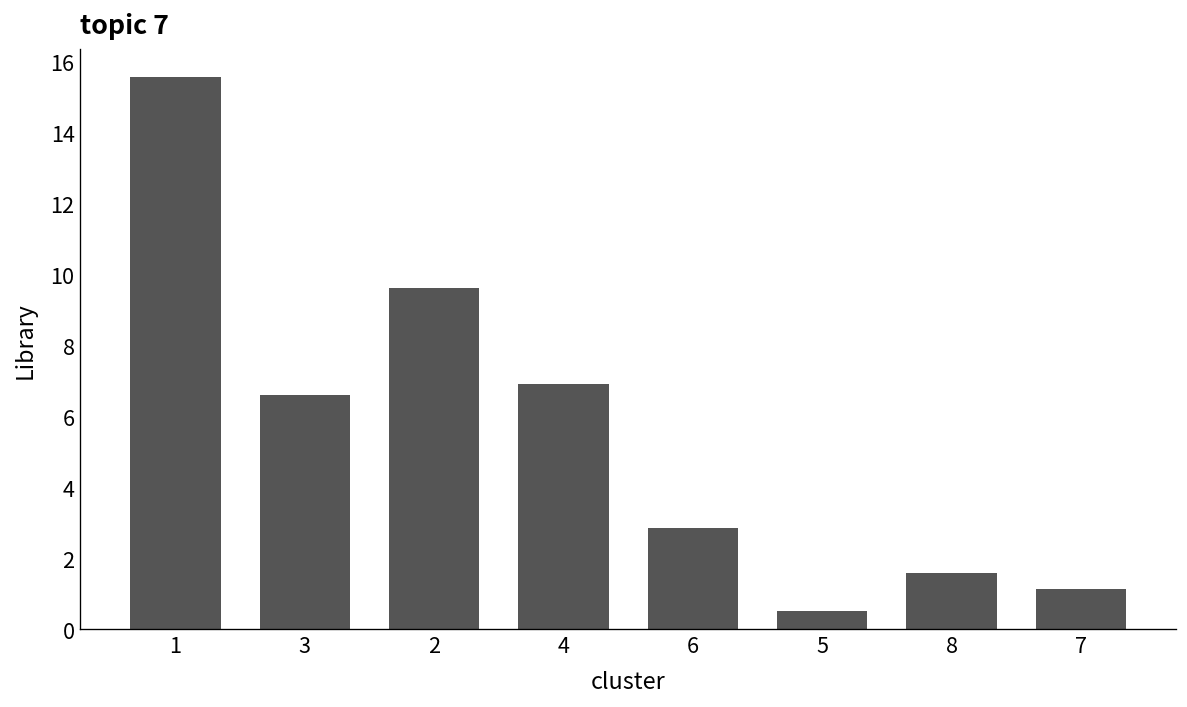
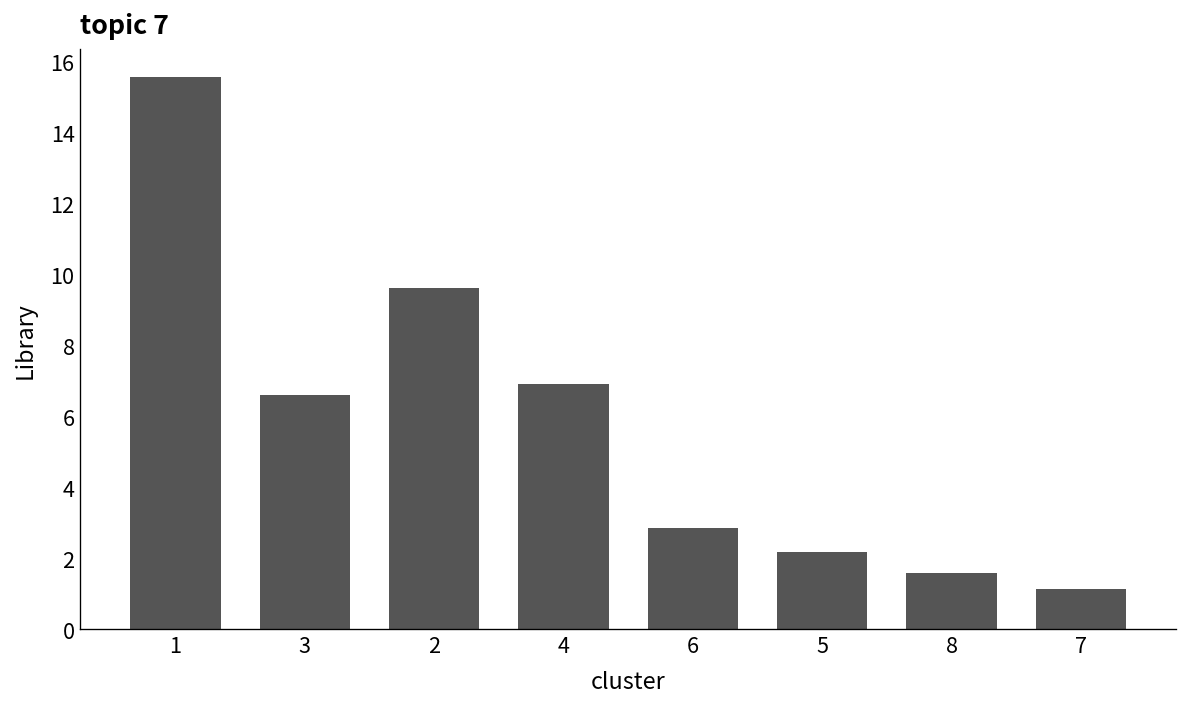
  {
    "1": 15.6,
    "3": 6.6,
    "2": 9.6,
    "4": 6.9,
    "6": 2.8,
-   "5": 0.5,
+   "5": 2.2,
    "8": 1.6,
    "7": 1.1
  }
